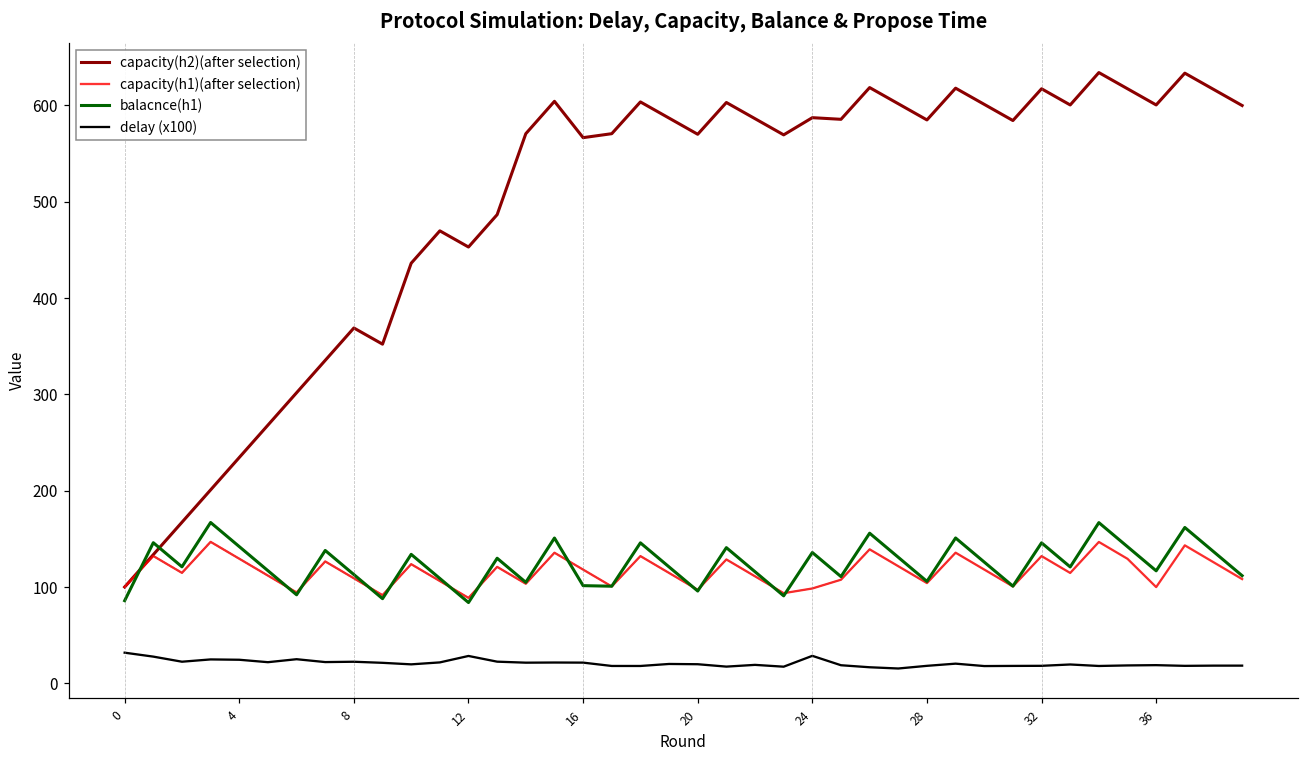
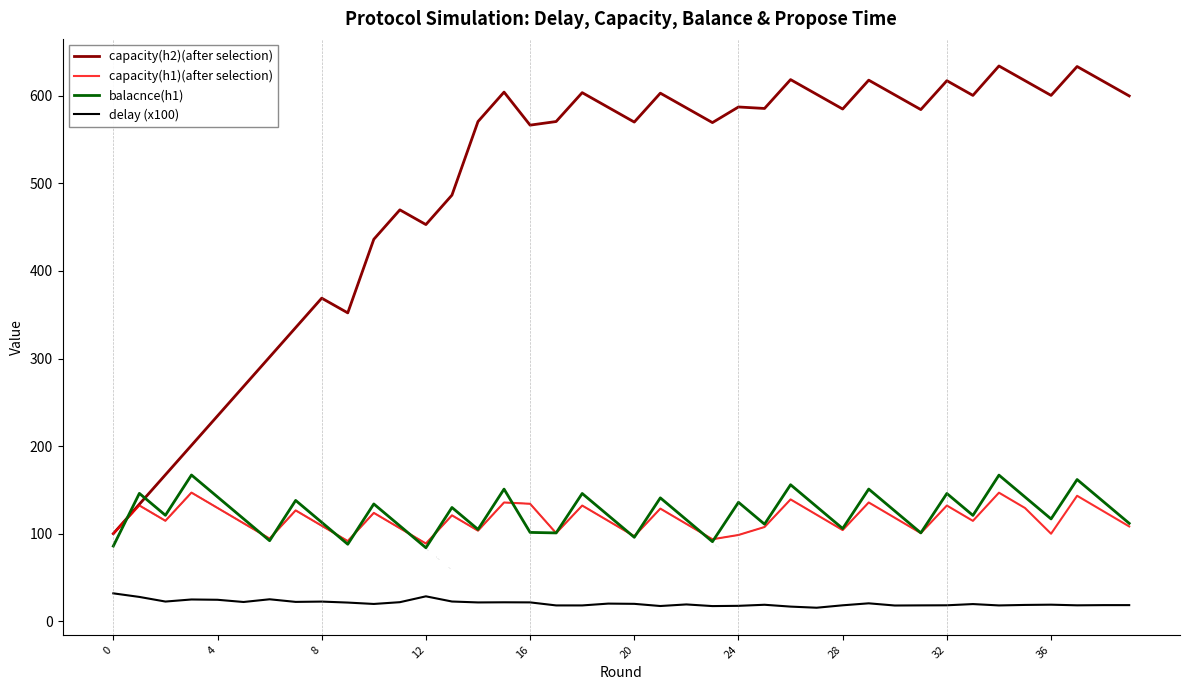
  {
    "capacity(h1)(after selection)": {
-     "16": 120
+     "16": 130
    },
    "delay (x100)": {
      "0": 30,
      "4": 20,
      "8": 20,
      "12": 30,
      "16": 20,
      "20": 20,
-     "24": 30,
+     "24": 20,
      "28": 20,
      "32": 20,
      "36": 20
    }
  }
